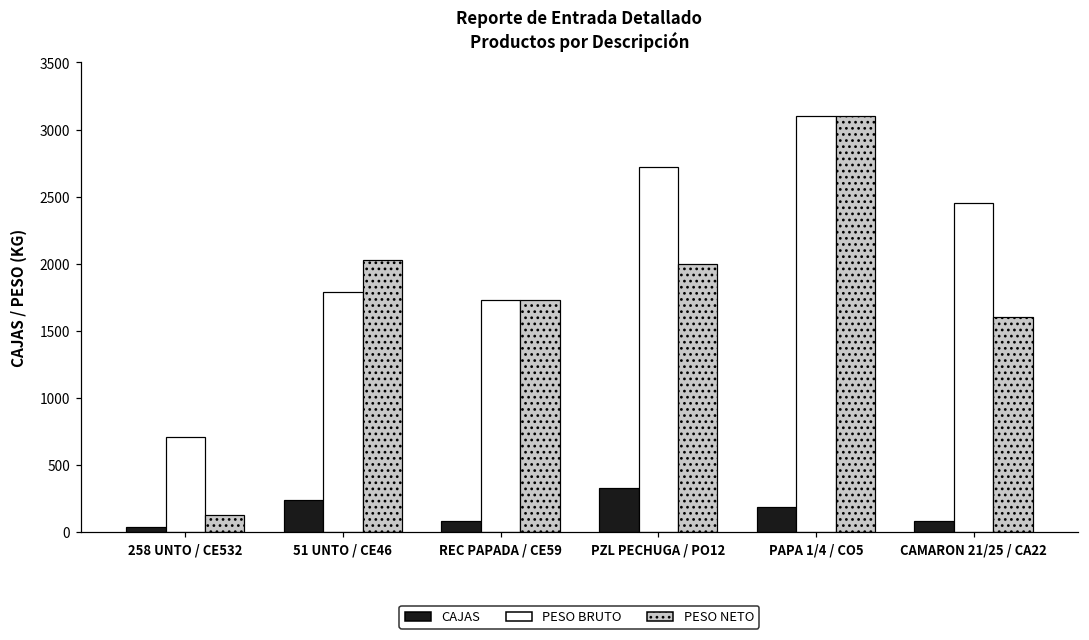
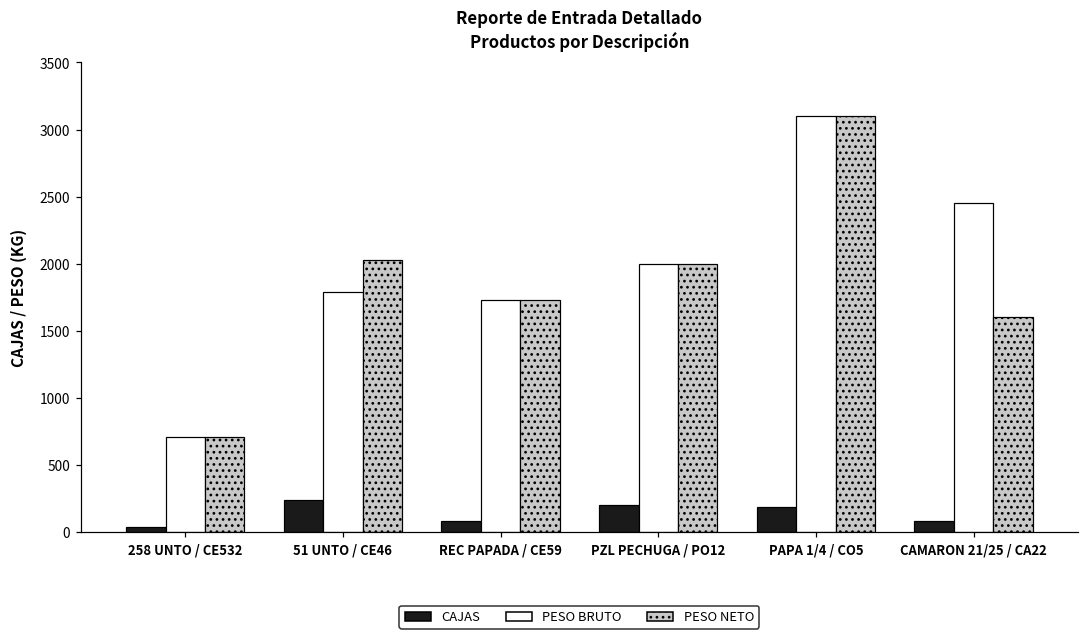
  {
    "CAJAS": {
      "258 UNTO / CE532": 40,
      "51 UNTO / CE46": 240,
      "REC PAPADA / CE59": 80,
-     "PZL PECHUGA / PO12": 330,
+     "PZL PECHUGA / PO12": 200,
      "PAPA 1/4 / CO5": 190,
      "CAMARON 21/25 / CA22": 80
    },
    "PESO BRUTO": {
      "258 UNTO / CE532": 710,
      "51 UNTO / CE46": 1790,
      "REC PAPADA / CE59": 1730,
-     "PZL PECHUGA / PO12": 2720,
+     "PZL PECHUGA / PO12": 2000,
      "PAPA 1/4 / CO5": 3100,
      "CAMARON 21/25 / CA22": 2450
    },
    "PESO NETO": {
-     "258 UNTO / CE532": 130,
+     "258 UNTO / CE532": 710,
      "51 UNTO / CE46": 2030,
      "REC PAPADA / CE59": 1730,
      "PZL PECHUGA / PO12": 2000,
      "PAPA 1/4 / CO5": 3100,
      "CAMARON 21/25 / CA22": 1600
    }
  }
